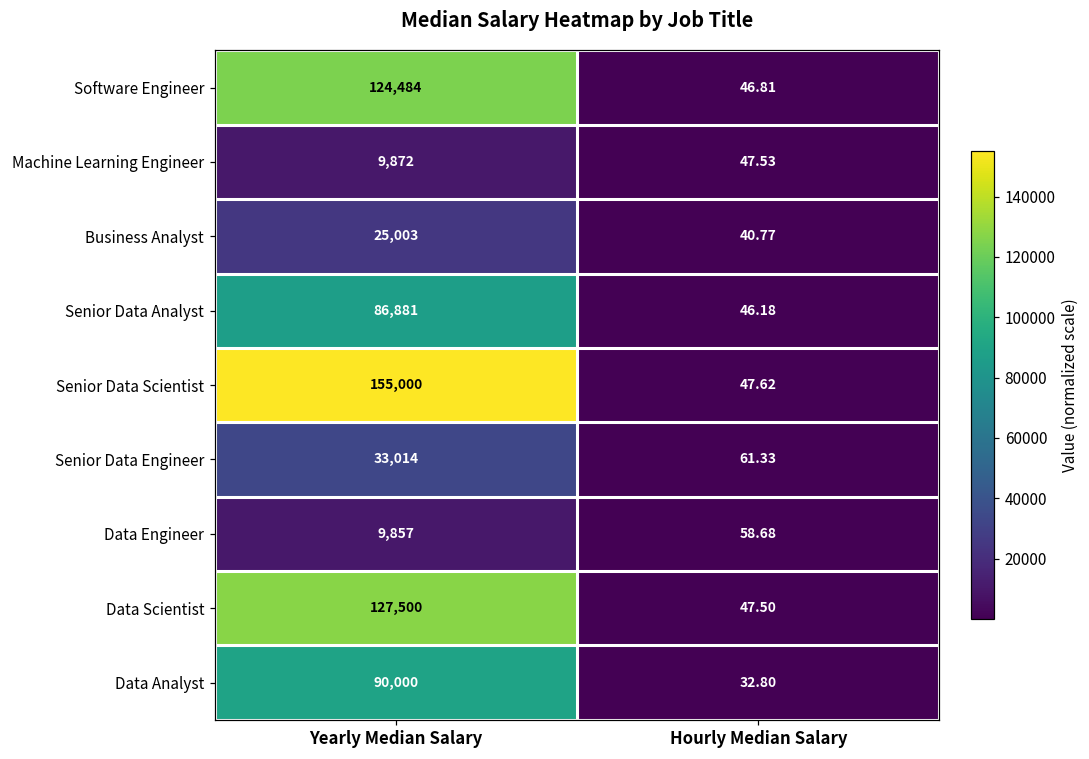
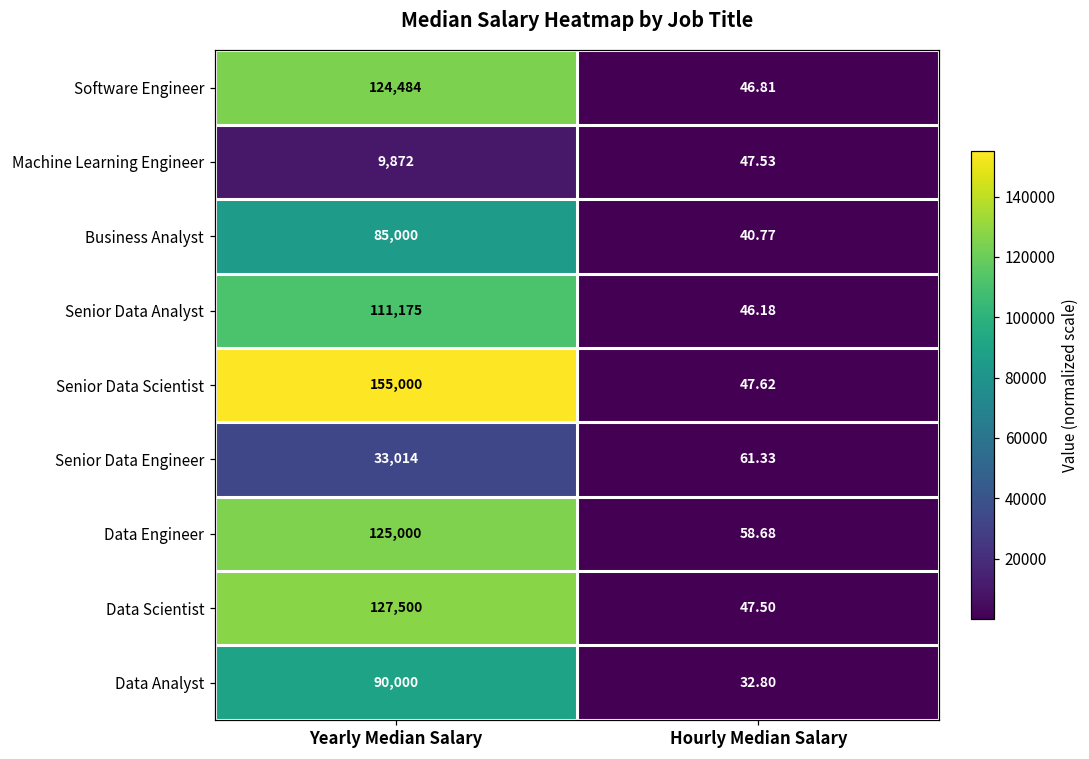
  {
    "Software Engineer": {
      "Yearly Median Salary": "124,484",
      "Hourly Median Salary": "46.81"
    },
    "Machine Learning Engineer": {
      "Yearly Median Salary": "9,872",
      "Hourly Median Salary": "47.53"
    },
    "Business Analyst": {
-     "Yearly Median Salary": "25,003",
+     "Yearly Median Salary": "85,000",
      "Hourly Median Salary": "40.77"
    },
    "Senior Data Analyst": {
-     "Yearly Median Salary": "86,881",
+     "Yearly Median Salary": "111,175",
      "Hourly Median Salary": "46.18"
    },
    "Senior Data Scientist": {
      "Yearly Median Salary": "155,000",
      "Hourly Median Salary": "47.62"
    },
    "Senior Data Engineer": {
      "Yearly Median Salary": "33,014",
      "Hourly Median Salary": "61.33"
    },
    "Data Engineer": {
-     "Yearly Median Salary": "9,857",
+     "Yearly Median Salary": "125,000",
      "Hourly Median Salary": "58.68"
    },
    "Data Scientist": {
      "Yearly Median Salary": "127,500",
      "Hourly Median Salary": "47.50"
    },
    "Data Analyst": {
      "Yearly Median Salary": "90,000",
      "Hourly Median Salary": "32.80"
    }
  }
